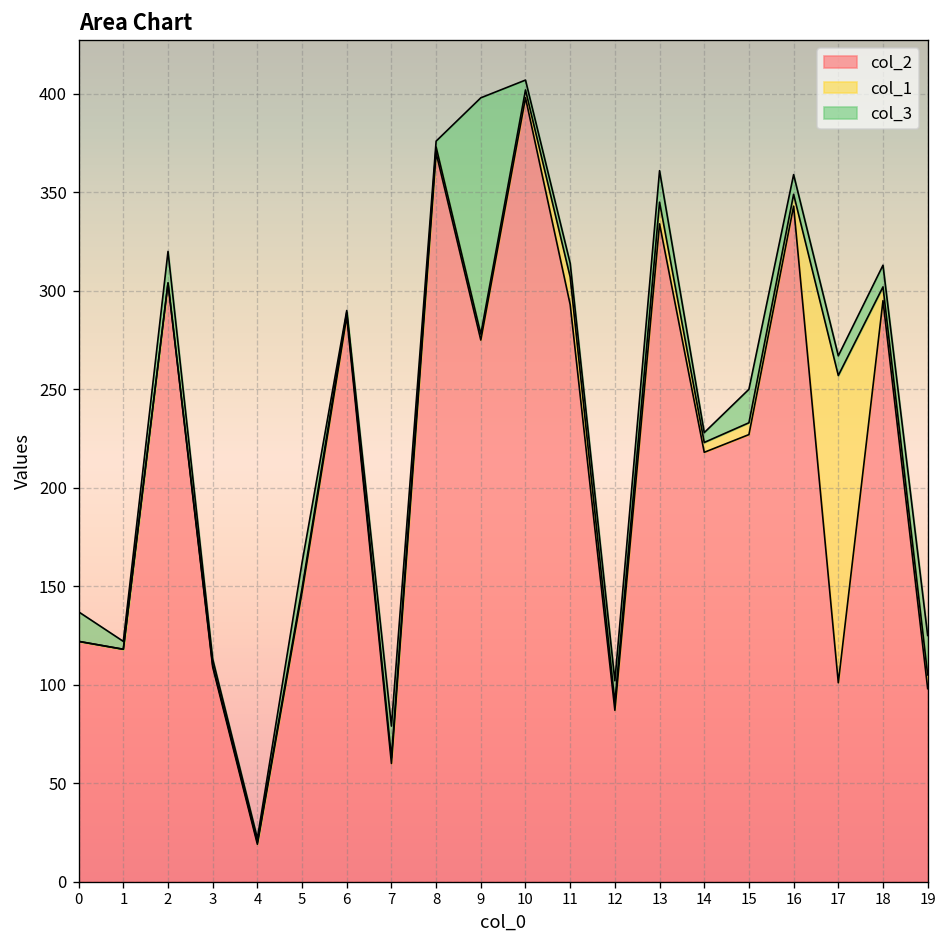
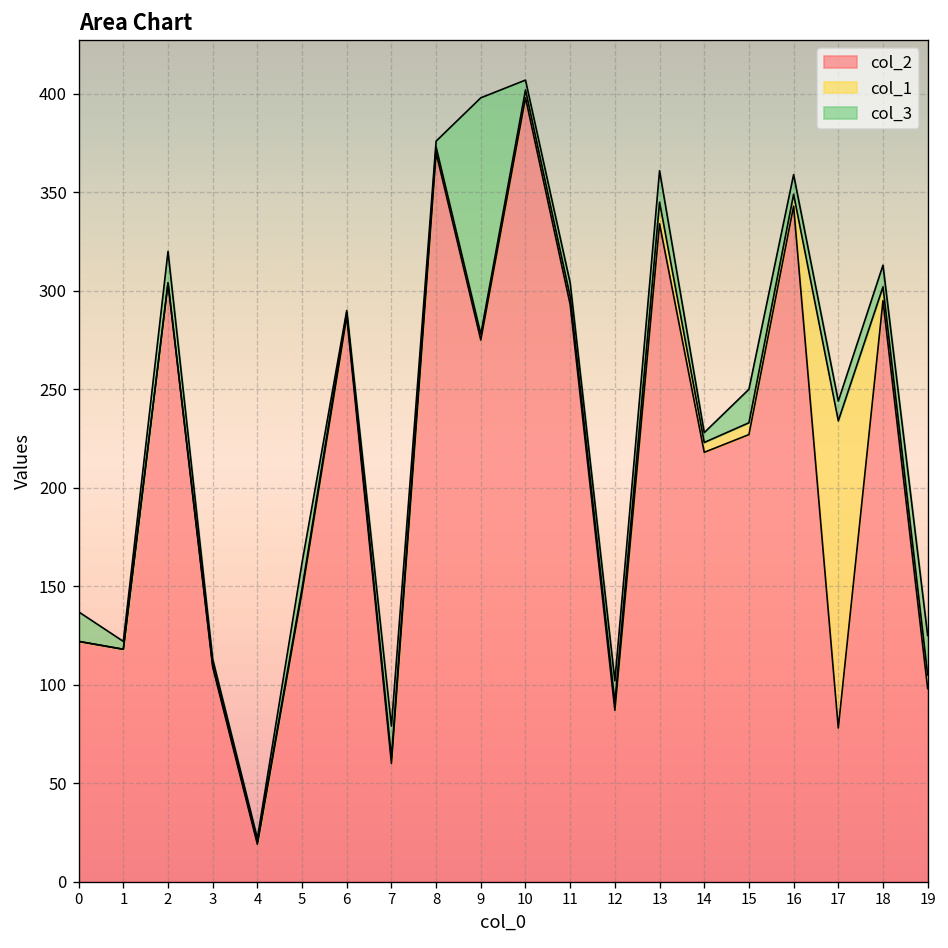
  {
    "col_2": {
      "5": 147,
      "6": 287,
      "7": 60,
      "8": 370,
      "9": 275,
      "10": 398,
      "11": 293,
      "12": 87,
      "13": 334,
      "14": 218,
      "15": 227,
      "16": 343,
-     "17": 101,
+     "17": 78,
      "18": 295,
      "19": 98
    },
    "col_1": {
      "5": 2,
      "7": 3,
      "8": 3,
      "9": 3,
      "10": 4,
-     "11": 14,
+     "11": 4,
      "12": 4,
      "13": 11,
      "14": 5,
      "15": 6,
      "16": 6,
      "17": 156,
      "18": 7,
      "19": 7
    },
    "col_3": {
      "0": 15,
      "1": 4,
      "2": 16,
      "3": 3,
      "4": 2,
      "5": 13,
      "7": 16,
      "8": 3,
      "9": 120,
      "10": 5,
      "11": 7,
      "12": 11,
      "13": 16,
      "14": 5,
      "15": 17,
      "16": 10,
      "17": 10,
      "18": 11,
      "19": 20
    }
  }
